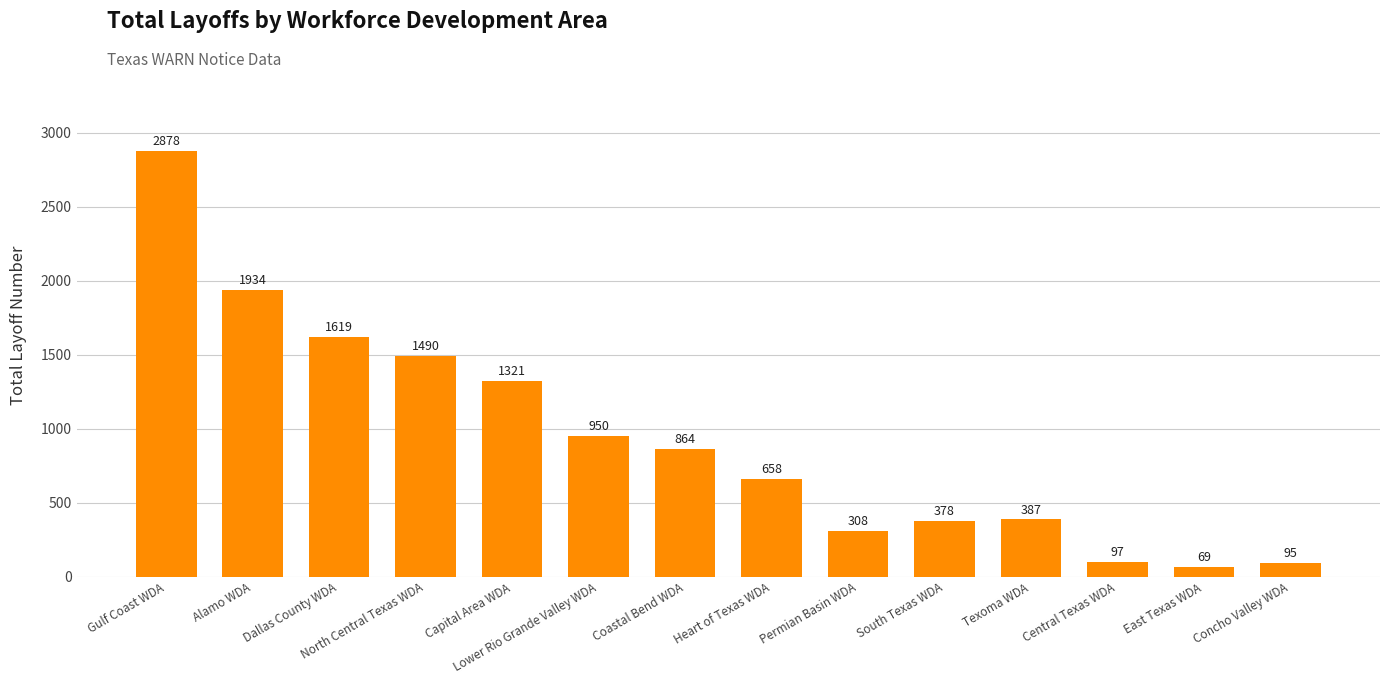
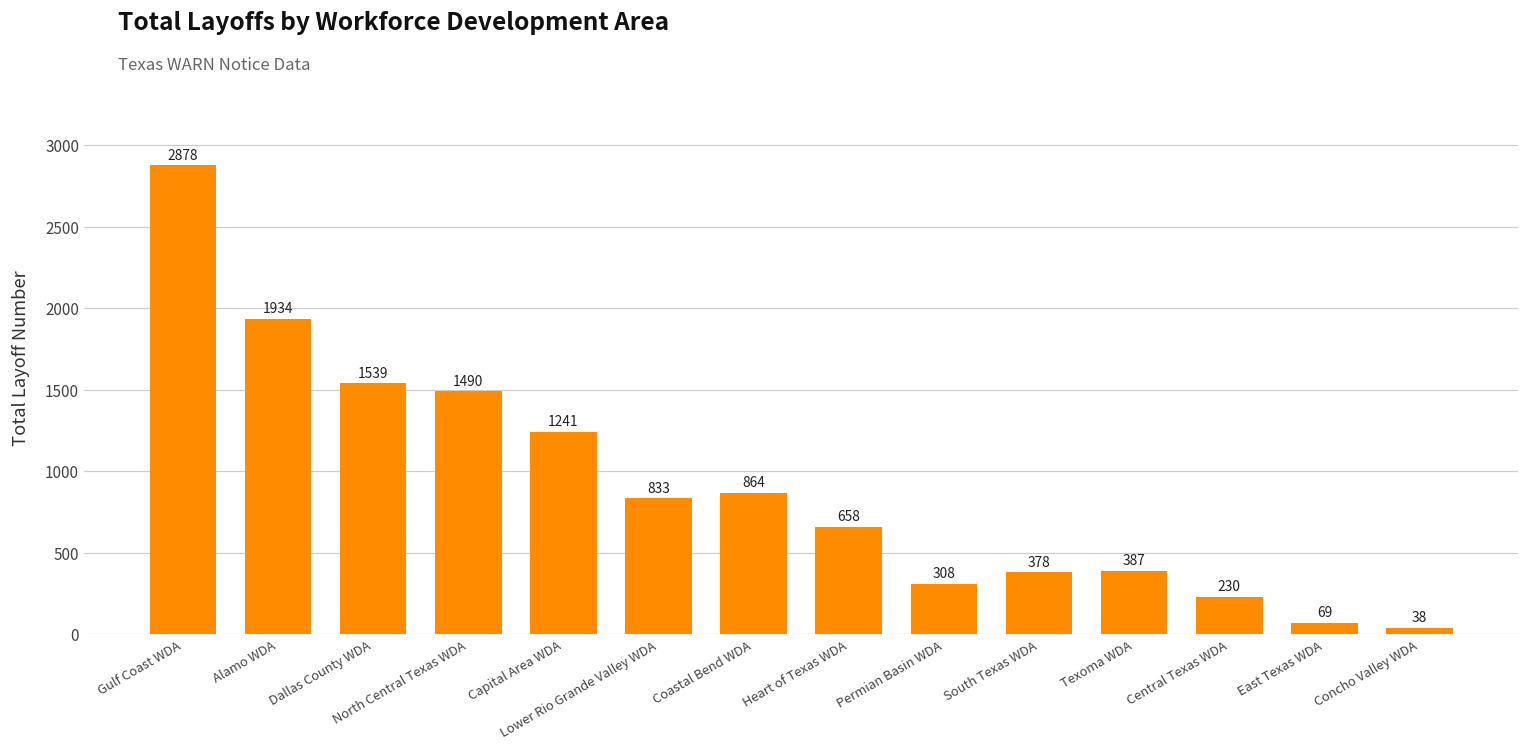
  {
    "Gulf Coast WDA": 2878,
    "Alamo WDA": 1934,
-   "Dallas County WDA": 1619,
+   "Dallas County WDA": 1539,
    "North Central Texas WDA": 1490,
-   "Capital Area WDA": 1321,
-   "Lower Rio Grande Valley WDA": 950,
+   "Capital Area WDA": 1241,
+   "Lower Rio Grande Valley WDA": 833,
    "Coastal Bend WDA": 864,
    "Heart of Texas WDA": 658,
    "Permian Basin WDA": 308,
    "South Texas WDA": 378,
    "Texoma WDA": 387,
-   "Central Texas WDA": 97,
+   "Central Texas WDA": 230,
    "East Texas WDA": 69,
-   "Concho Valley WDA": 95
+   "Concho Valley WDA": 38
  }
